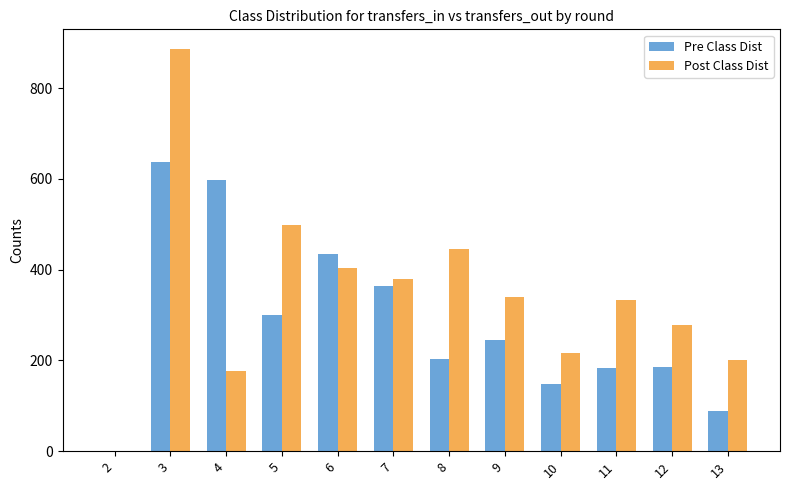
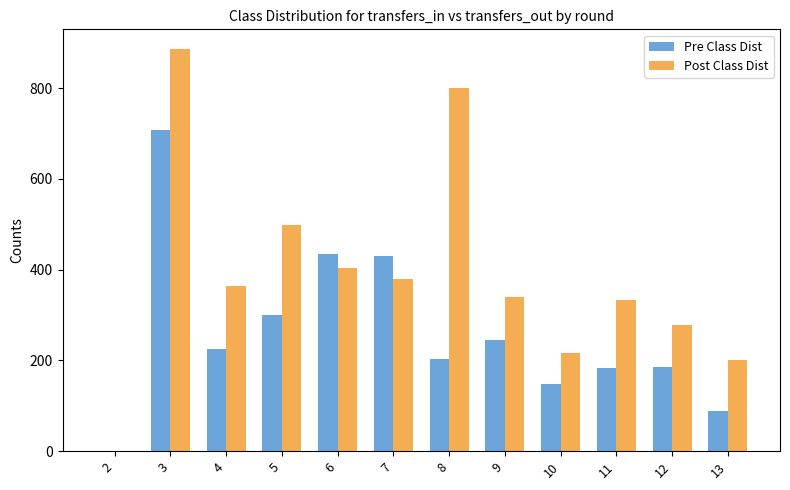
  {
    "Pre Class Dist": {
      "2": 0,
-     "3": 640,
-     "4": 600,
+     "3": 710,
+     "4": 230,
      "5": 300,
      "6": 430,
-     "7": 360,
+     "7": 430,
      "8": 200,
      "9": 250,
      "10": 150,
      "11": 180,
      "12": 190,
      "13": 90
    },
    "Post Class Dist": {
      "2": 0,
      "3": 890,
-     "4": 180,
+     "4": 360,
      "5": 500,
      "6": 400,
      "7": 380,
-     "8": 450,
+     "8": 800,
      "9": 340,
      "10": 220,
      "11": 330,
      "12": 280,
      "13": 200
    }
  }
